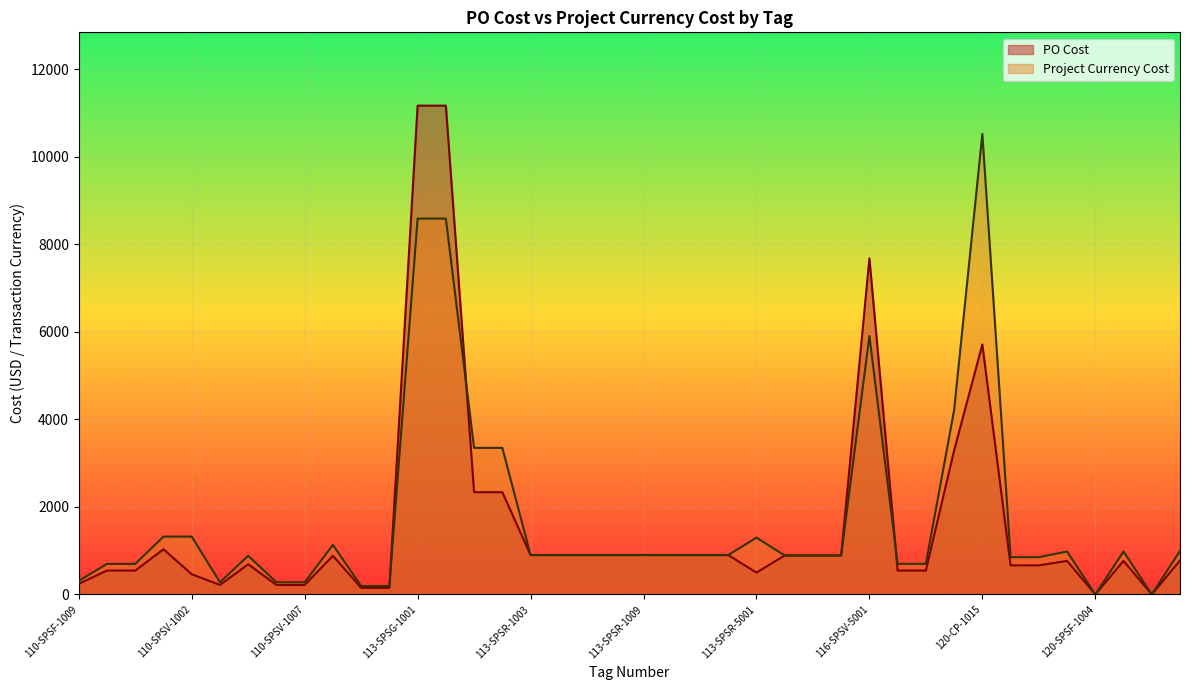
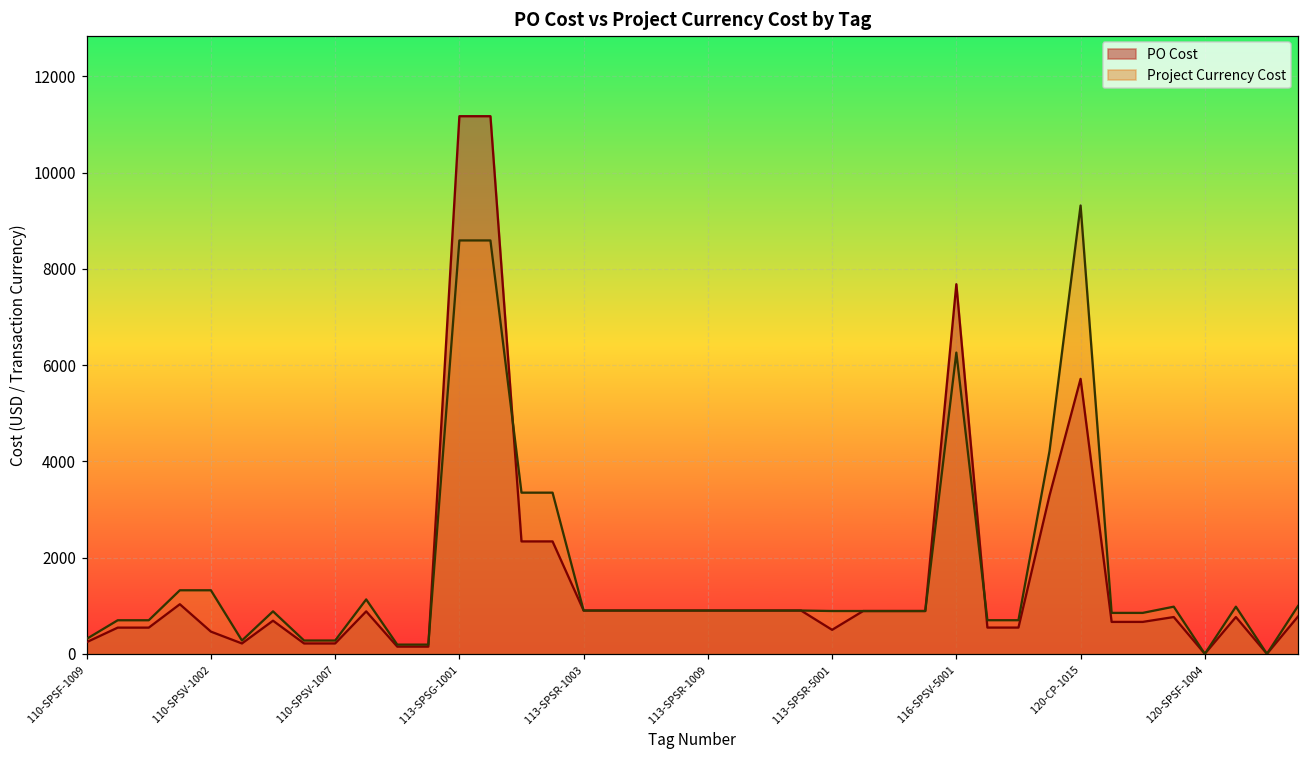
  {
    "PO Cost": {
      "110-SPSF-1009": 200,
      "110-SPSV-1002": 500,
      "110-SPSV-1007": 200,
      "113-SPSG-1001": 11200,
      "113-SPSR-5001": 500,
      "116-SPSV-5001": 7700,
      "120-CP-1015": 5700
    },
    "Project Currency Cost": {
      "110-SPSF-1009": 300,
      "110-SPSV-1002": 1300,
      "110-SPSV-1007": 300,
      "113-SPSG-1001": 8600,
-     "113-SPSR-5001": 1300,
-     "116-SPSV-5001": 5900,
-     "120-CP-1015": 10500
+     "113-SPSR-5001": 900,
+     "116-SPSV-5001": 6300,
+     "120-CP-1015": 9300
    }
  }
